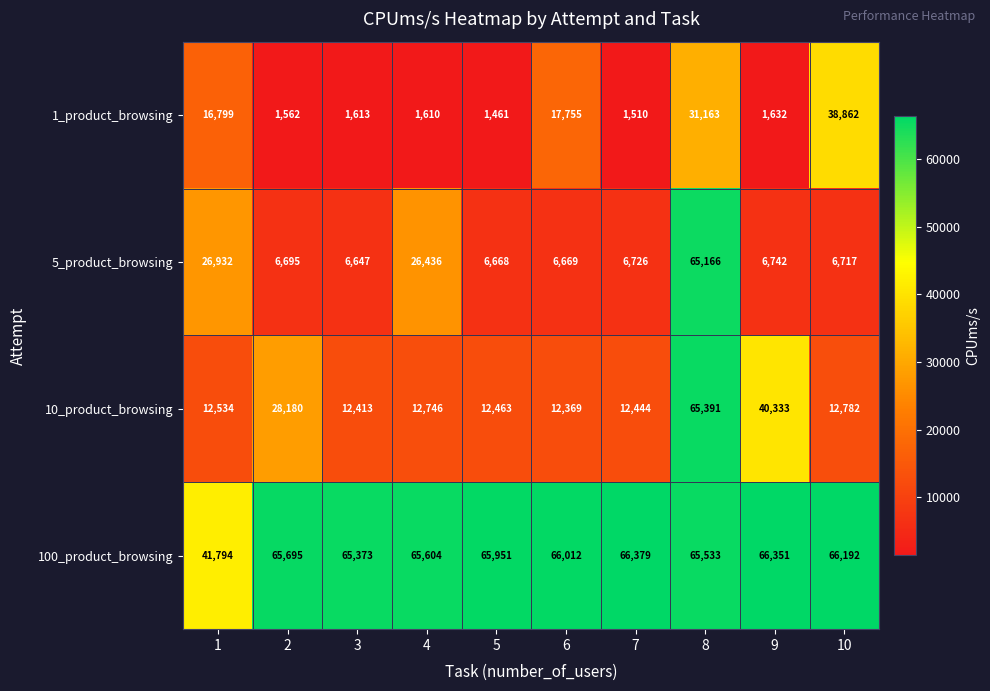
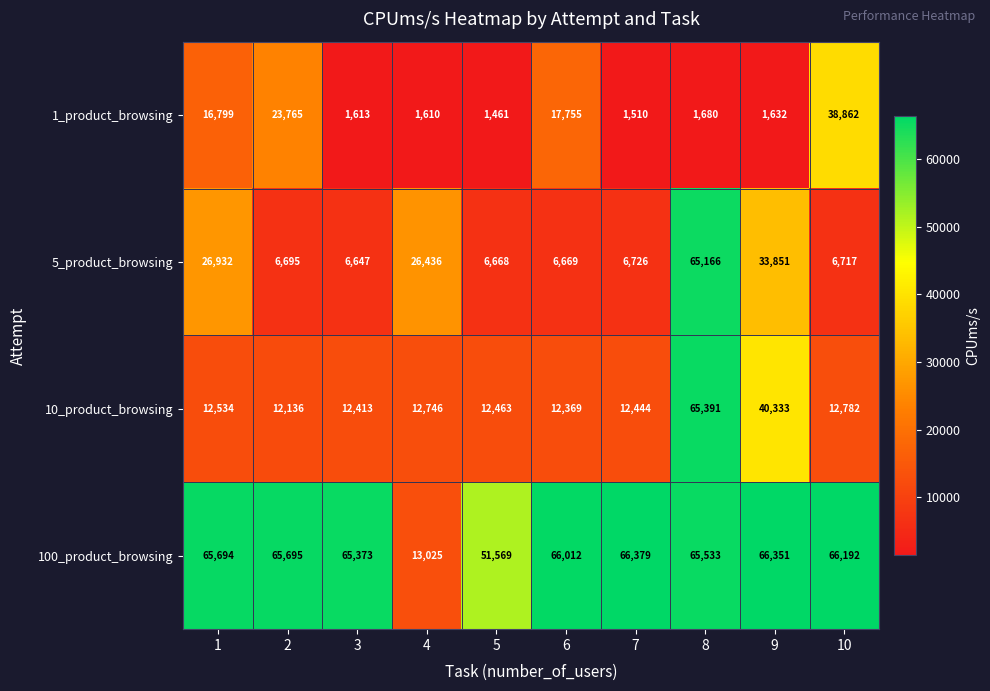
  {
    "1_product_browsing": {
      "1": "16,799",
-     "2": "1,562",
+     "2": "23,765",
      "3": "1,613",
      "4": "1,610",
      "5": "1,461",
      "6": "17,755",
      "7": "1,510",
-     "8": "31,163",
+     "8": "1,680",
      "9": "1,632",
      "10": "38,862"
    },
    "5_product_browsing": {
      "1": "26,932",
      "2": "6,695",
      "3": "6,647",
      "4": "26,436",
      "5": "6,668",
      "6": "6,669",
      "7": "6,726",
      "8": "65,166",
-     "9": "6,742",
+     "9": "33,851",
      "10": "6,717"
    },
    "10_product_browsing": {
      "1": "12,534",
-     "2": "28,180",
+     "2": "12,136",
      "3": "12,413",
      "4": "12,746",
      "5": "12,463",
      "6": "12,369",
      "7": "12,444",
      "8": "65,391",
      "9": "40,333",
      "10": "12,782"
    },
    "100_product_browsing": {
-     "1": "41,794",
+     "1": "65,694",
      "2": "65,695",
      "3": "65,373",
-     "4": "65,604",
-     "5": "65,951",
+     "4": "13,025",
+     "5": "51,569",
      "6": "66,012",
      "7": "66,379",
      "8": "65,533",
      "9": "66,351",
      "10": "66,192"
    }
  }
